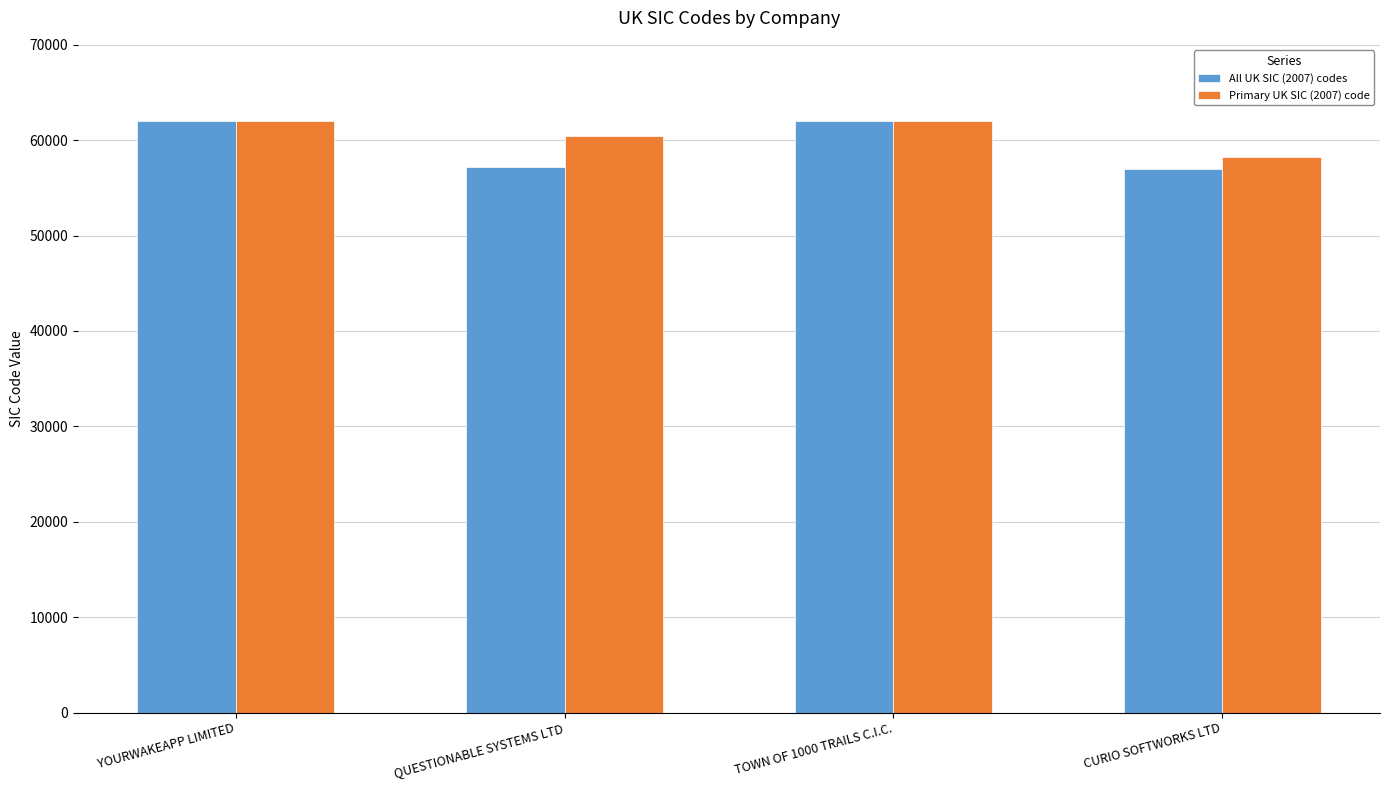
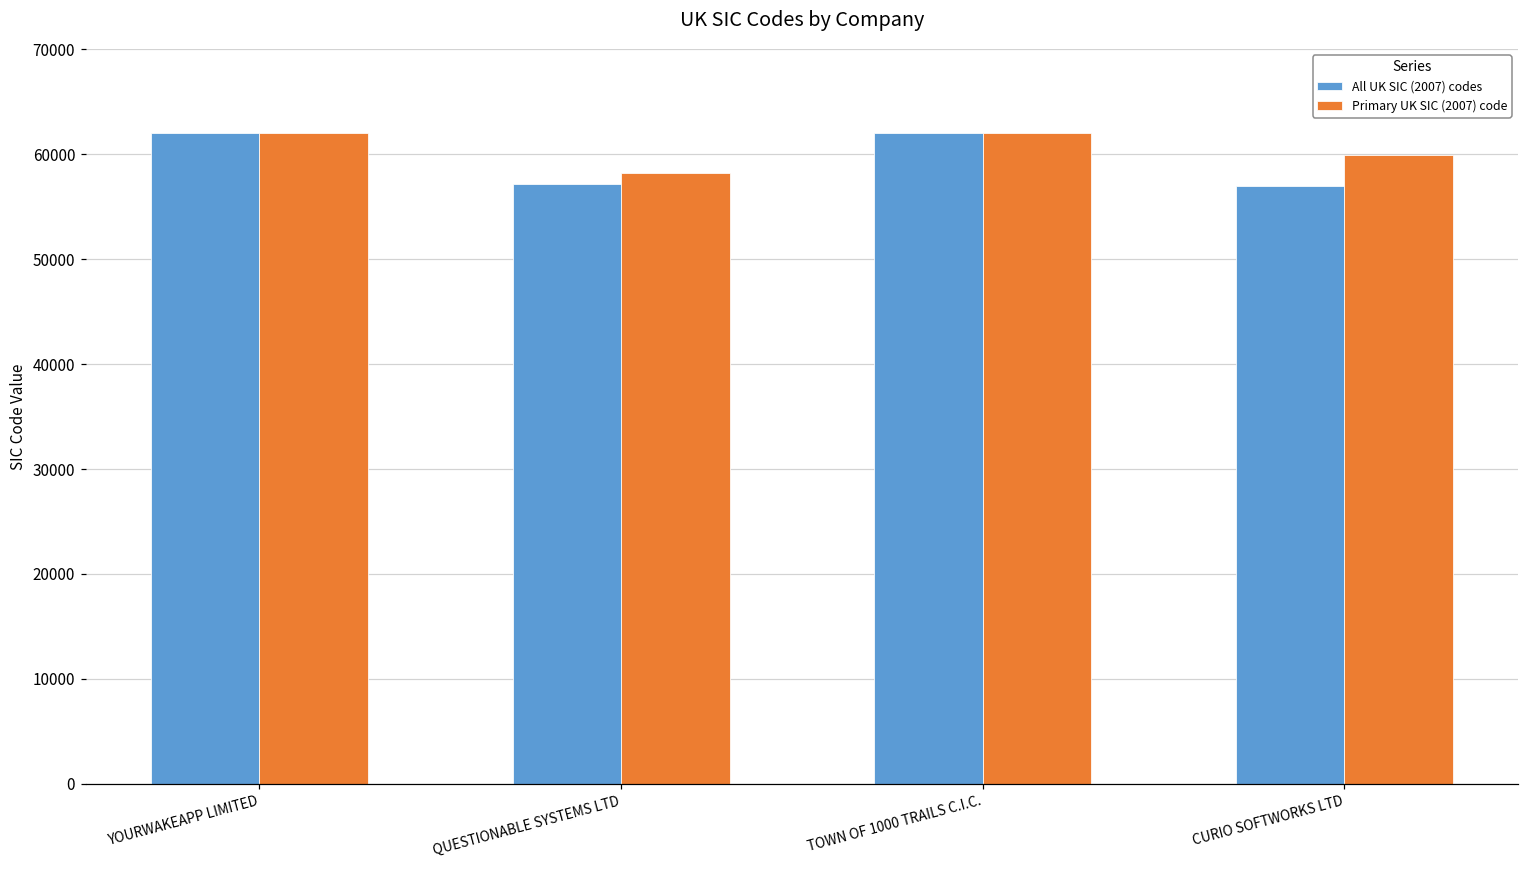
  {
    "All UK SIC (2007) codes": {
      "YOURWAKEAPP LIMITED": 62000,
      "QUESTIONABLE SYSTEMS LTD": 57000,
      "TOWN OF 1000 TRAILS C.I.C.": 62000,
      "CURIO SOFTWORKS LTD": 57000
    },
    "Primary UK SIC (2007) code": {
      "YOURWAKEAPP LIMITED": 62000,
-     "QUESTIONABLE SYSTEMS LTD": 60000,
+     "QUESTIONABLE SYSTEMS LTD": 58000,
      "TOWN OF 1000 TRAILS C.I.C.": 62000,
-     "CURIO SOFTWORKS LTD": 58000
+     "CURIO SOFTWORKS LTD": 60000
    }
  }
